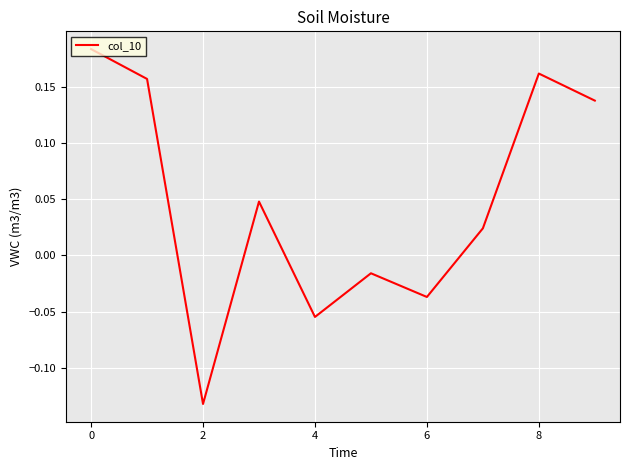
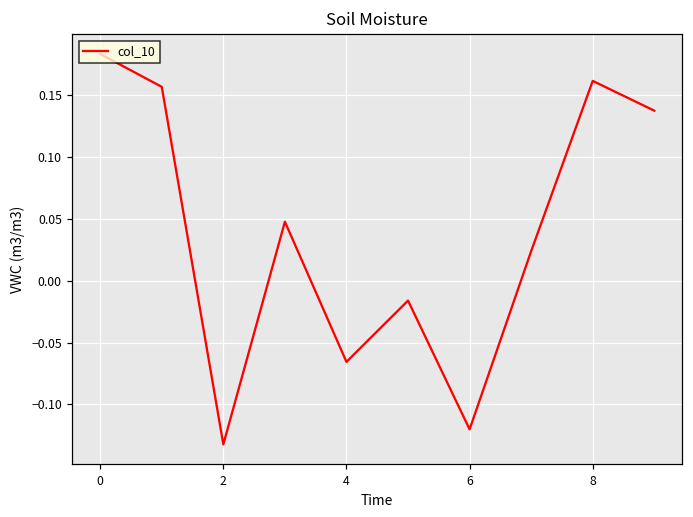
  {
    "2": -0.132,
-   "4": -0.055,
-   "6": -0.037,
+   "4": -0.066,
+   "6": -0.120,
    "8": 0.162
  }
